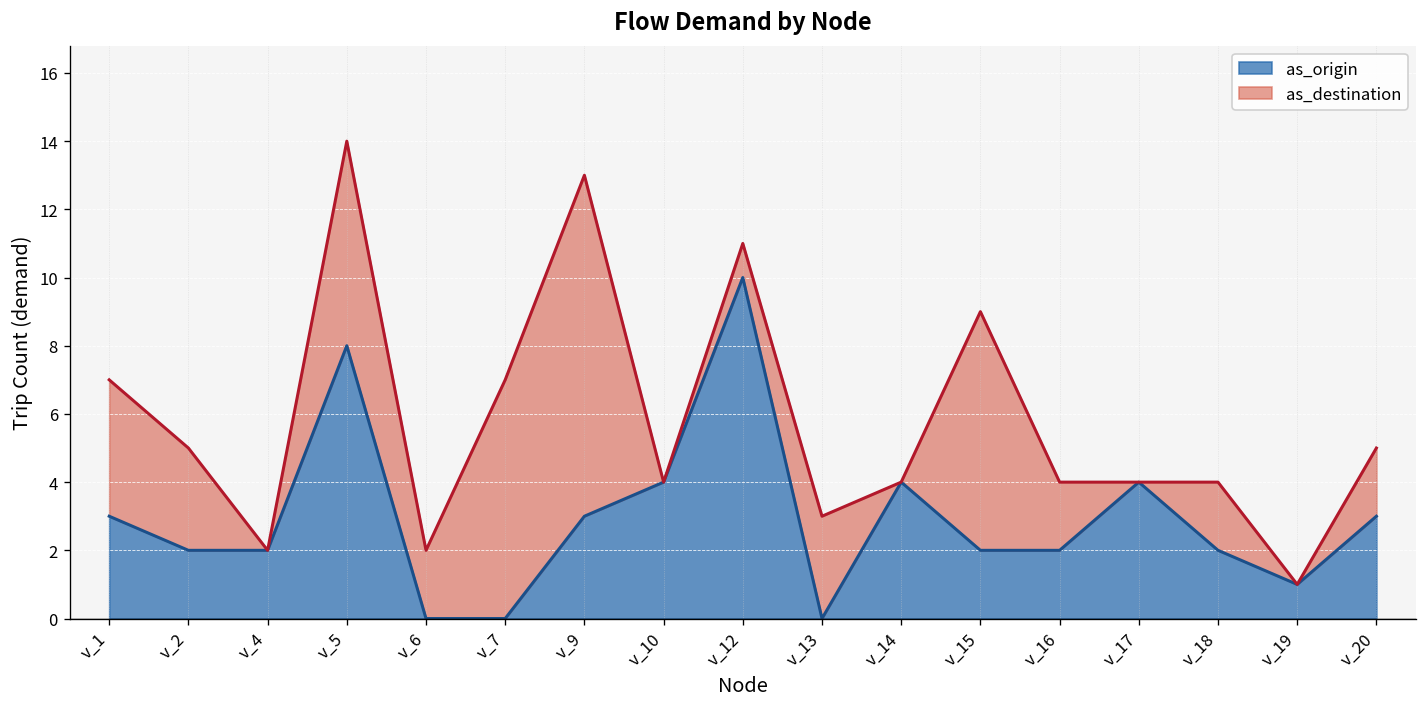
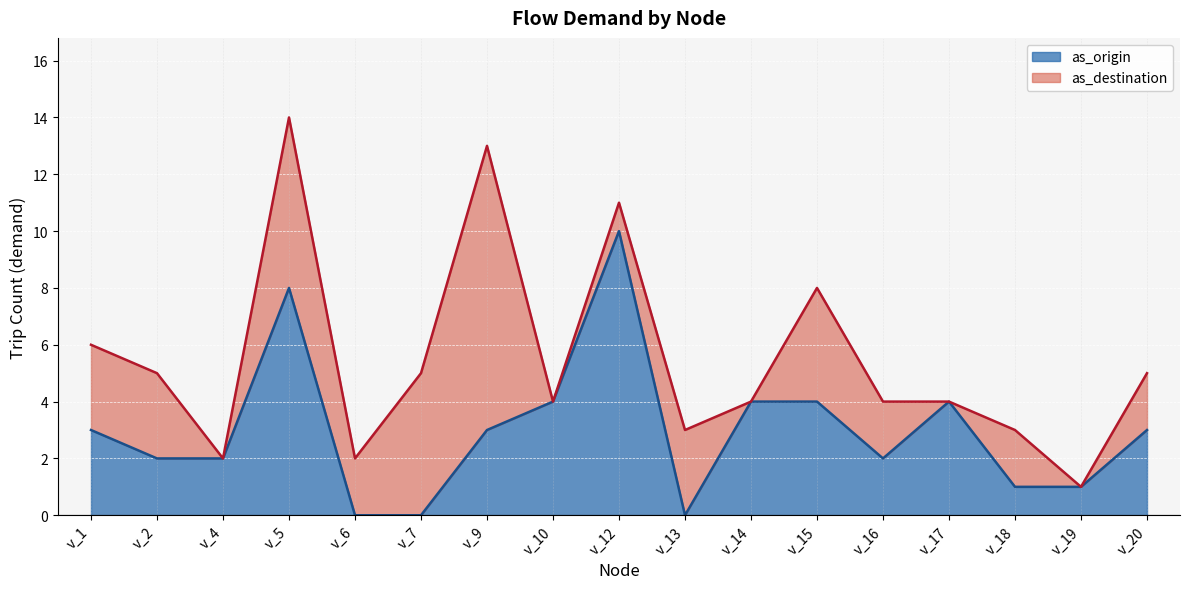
  {
    "as_origin": {
      "v_1": 3,
      "v_2": 2,
      "v_5": 8,
      "v_6": 0,
      "v_7": 0,
      "v_9": 3,
      "v_12": 10,
      "v_13": 0,
-     "v_15": 2,
+     "v_15": 4,
      "v_16": 2,
-     "v_18": 2,
+     "v_18": 1,
      "v_20": 3
    },
    "as_destination": {
-     "v_1": 4,
+     "v_1": 3,
      "v_2": 3,
      "v_5": 6,
      "v_6": 2,
-     "v_7": 7,
+     "v_7": 5,
      "v_9": 10,
      "v_12": 1,
      "v_13": 3,
-     "v_15": 7,
+     "v_15": 4,
      "v_16": 2,
      "v_18": 2,
      "v_20": 2
    }
  }
